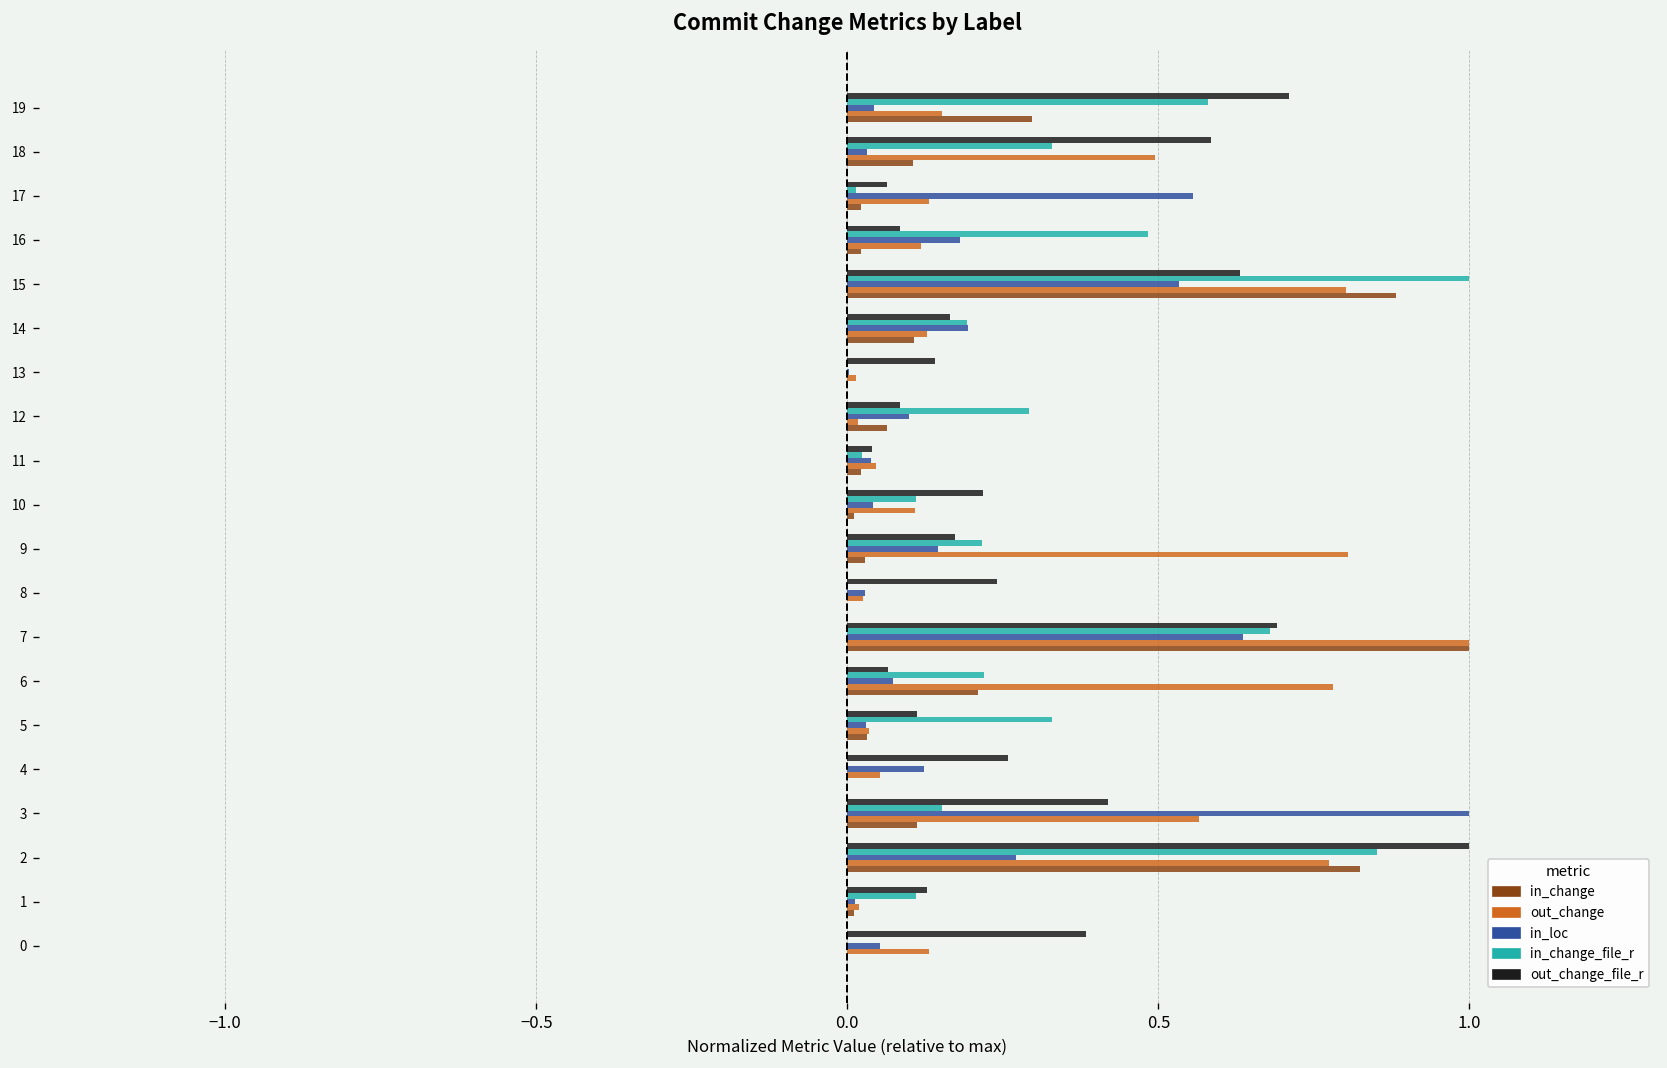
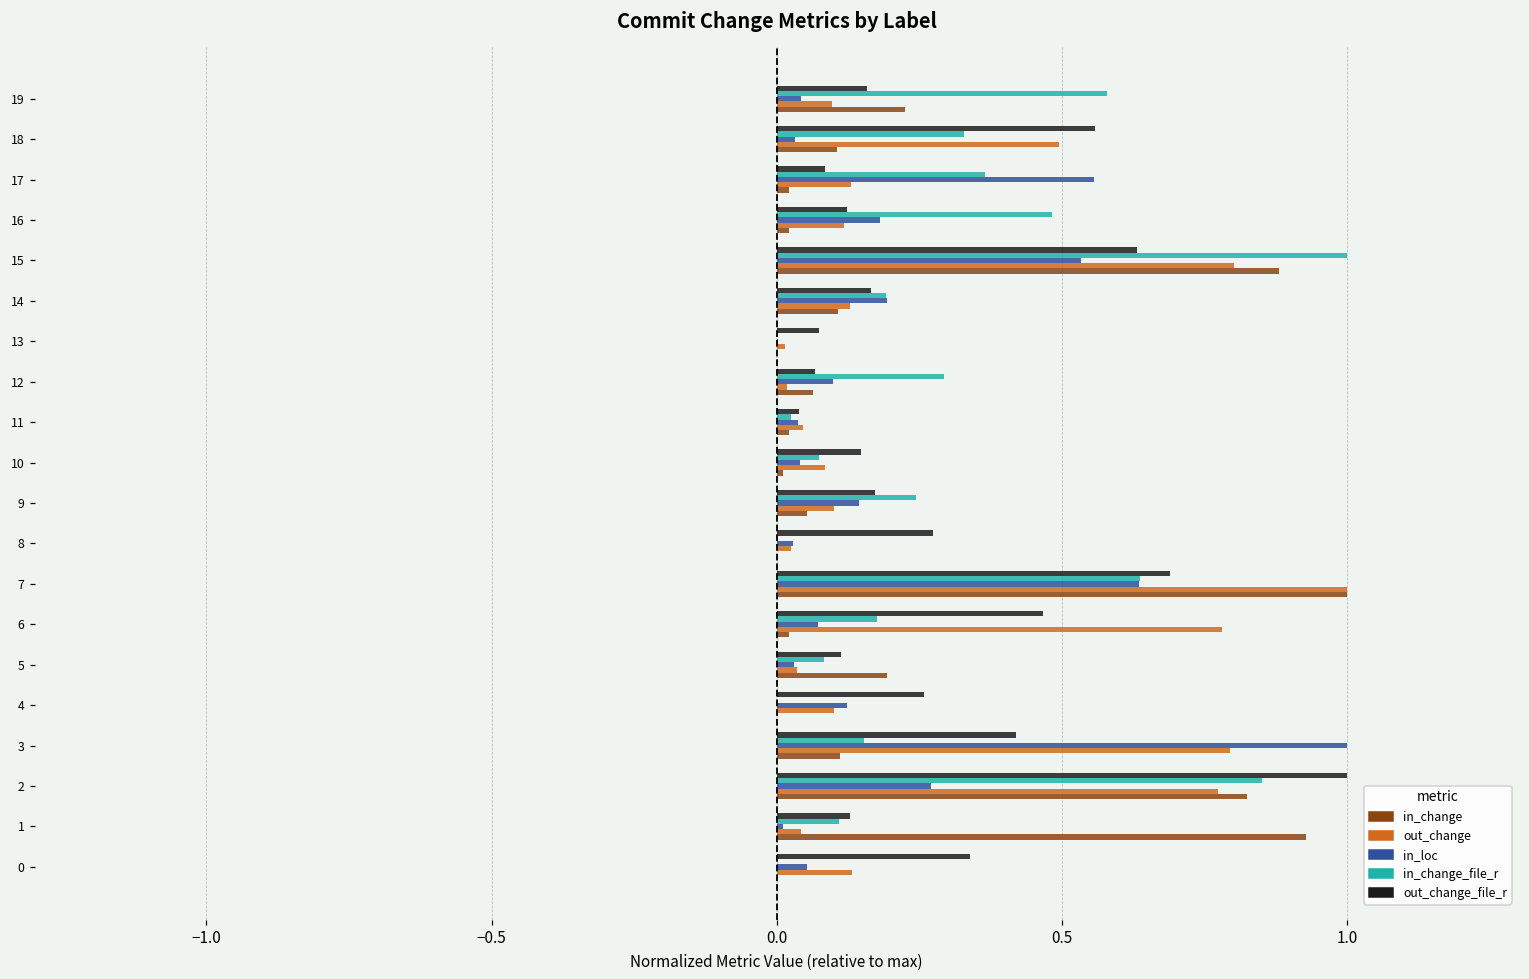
  {
    "in_change": {
-     "19": 0.30,
+     "19": 0.23,
      "18": 0.11,
      "17": 0.02,
      "16": 0.02,
      "15": 0.88,
      "14": 0.11,
      "13": 0.00,
      "12": 0.06,
      "11": 0.02,
      "10": 0.01,
-     "9": 0.03,
+     "9": 0.05,
      "8": 0.00,
      "7": 1.00,
-     "6": 0.21,
-     "5": 0.03,
+     "6": 0.02,
+     "5": 0.19,
      "4": 0.00,
      "3": 0.11,
      "2": 0.82,
-     "1": 0.01,
+     "1": 0.93,
      "0": 0.00
    },
    "out_change": {
-     "19": 0.15,
+     "19": 0.10,
      "18": 0.50,
      "17": 0.13,
      "16": 0.12,
      "15": 0.80,
      "14": 0.13,
      "13": 0.01,
      "12": 0.02,
      "11": 0.05,
-     "10": 0.11,
-     "9": 0.81,
+     "10": 0.08,
+     "9": 0.10,
      "8": 0.03,
      "7": 1.00,
      "6": 0.78,
      "5": 0.04,
-     "4": 0.05,
-     "3": 0.57,
+     "4": 0.10,
+     "3": 0.80,
      "2": 0.77,
-     "1": 0.02,
+     "1": 0.04,
      "0": 0.13
    },
    "in_loc": {
      "19": 0.04,
      "18": 0.03,
      "17": 0.56,
      "16": 0.18,
      "15": 0.53,
      "14": 0.19,
      "12": 0.10,
      "11": 0.04,
      "10": 0.04,
      "9": 0.15,
      "8": 0.03,
      "7": 0.64,
      "6": 0.07,
      "5": 0.03,
      "4": 0.12,
      "3": 1.00,
      "2": 0.27,
      "1": 0.01,
      "0": 0.05
    },
    "in_change_file_r": {
      "19": 0.58,
      "18": 0.33,
-     "17": 0.01,
+     "17": 0.36,
      "16": 0.48,
      "15": 1.00,
      "14": 0.19,
      "13": 0.00,
      "12": 0.29,
      "11": 0.02,
-     "10": 0.11,
-     "9": 0.22,
+     "10": 0.07,
+     "9": 0.24,
      "8": 0.00,
-     "7": 0.68,
-     "6": 0.22,
-     "5": 0.33,
+     "7": 0.64,
+     "6": 0.18,
+     "5": 0.08,
      "4": 0.00,
      "3": 0.15,
      "2": 0.85,
      "1": 0.11,
      "0": 0.00
    },
    "out_change_file_r": {
-     "19": 0.71,
-     "18": 0.58,
-     "17": 0.06,
-     "16": 0.08,
+     "19": 0.16,
+     "18": 0.56,
+     "17": 0.08,
+     "16": 0.12,
      "15": 0.63,
      "14": 0.17,
-     "13": 0.14,
-     "12": 0.08,
+     "13": 0.07,
+     "12": 0.07,
      "11": 0.04,
-     "10": 0.22,
+     "10": 0.15,
      "9": 0.17,
-     "8": 0.24,
+     "8": 0.27,
      "7": 0.69,
-     "6": 0.07,
+     "6": 0.47,
      "5": 0.11,
      "4": 0.26,
      "3": 0.42,
      "2": 1.00,
      "1": 0.13,
-     "0": 0.38
+     "0": 0.34
    }
  }
